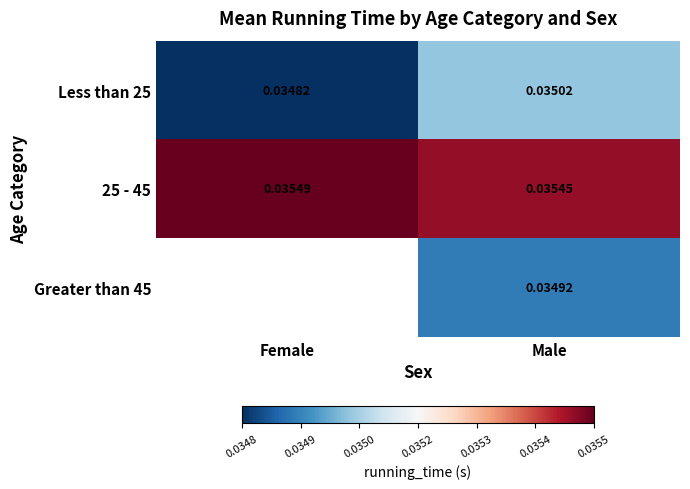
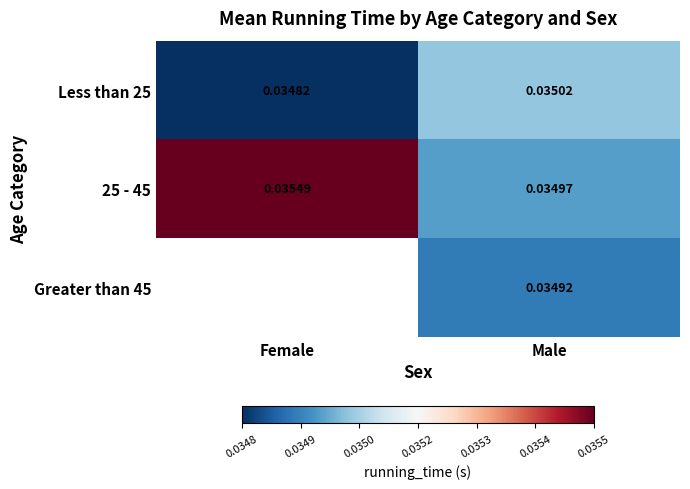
  {
    "Less than 25": {
      "Female": 0.03482,
      "Male": 0.03502
    },
    "25 - 45": {
      "Female": 0.03549,
-     "Male": 0.03545
+     "Male": 0.03497
    },
    "Greater than 45": {
      "Male": 0.03492
    }
  }
